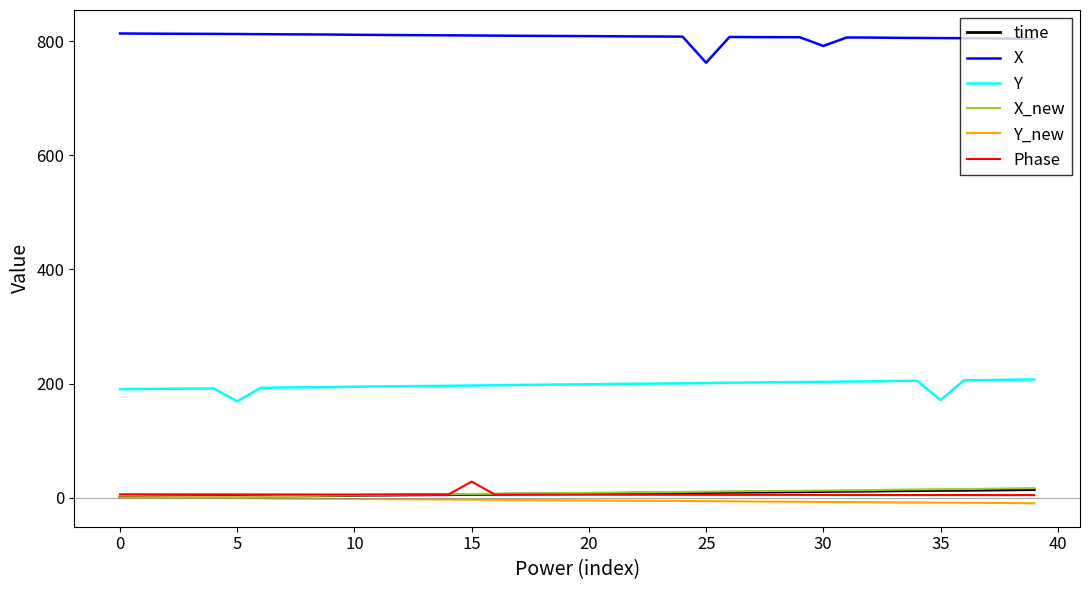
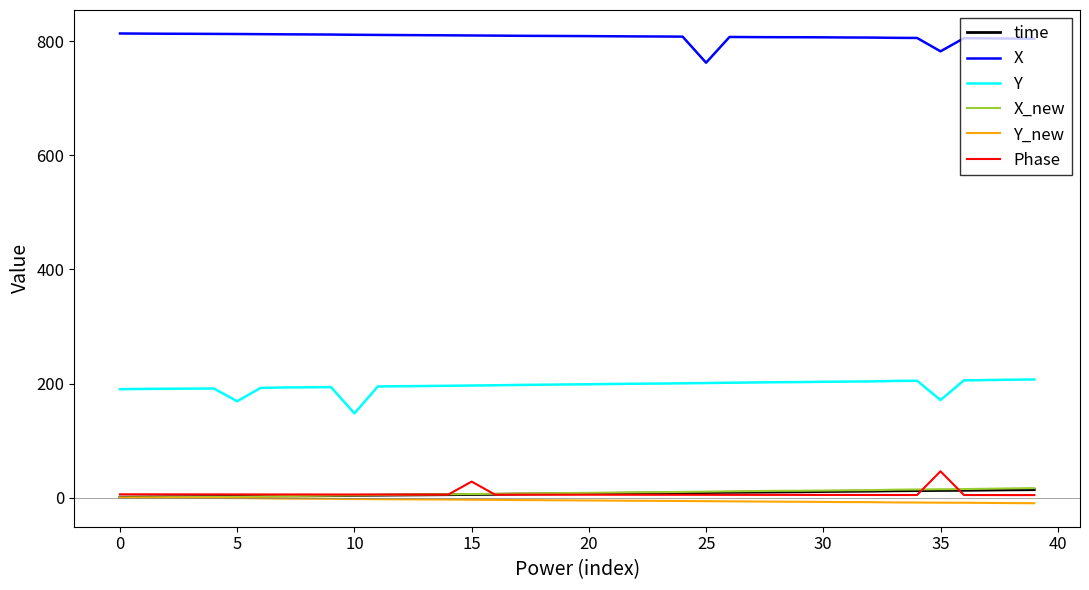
  {
    "X": {
      "0": 810,
      "5": 810,
      "10": 810,
      "15": 810,
      "20": 810,
      "25": 760,
-     "30": 790,
-     "35": 810
+     "30": 810,
+     "35": 780
    },
    "Y": {
      "0": 190,
      "5": 170,
-     "10": 190,
+     "10": 150,
      "15": 200,
      "20": 200,
      "25": 200,
      "30": 200,
      "35": 170
    },
    "Y_new": {
      "10": 0,
      "15": 0,
      "20": -10,
      "25": -10,
      "30": -10,
      "35": -10
    },
    "Phase": {
      "0": 10,
      "15": 30,
      "30": 0,
-     "35": 0
+     "35": 50
    }
  }
